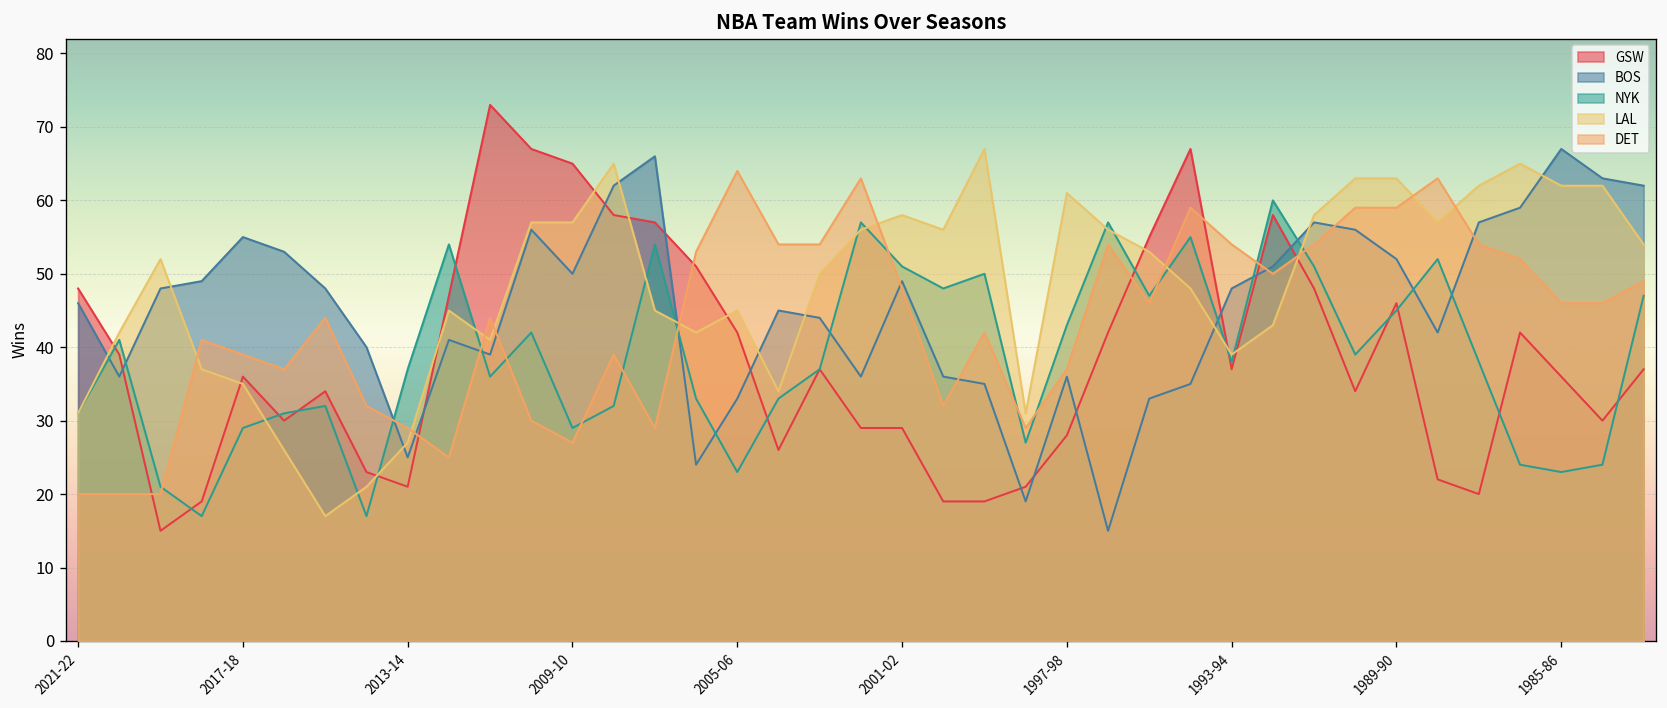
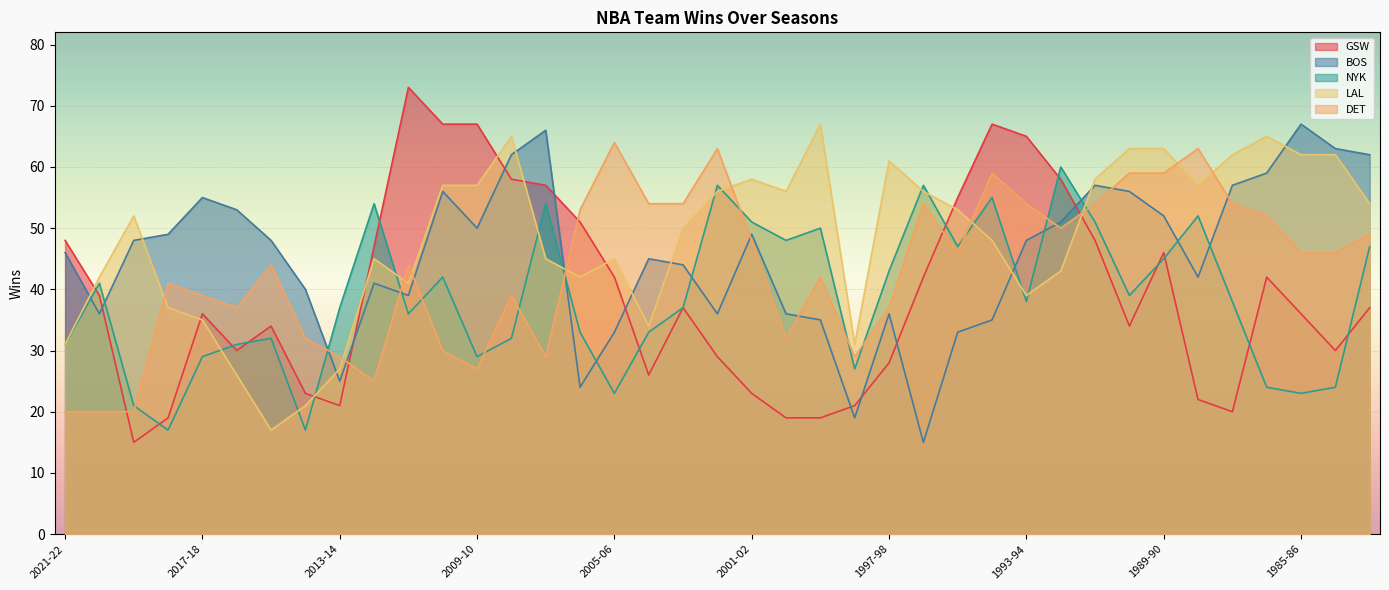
  {
    "GSW": {
      "2021-22": 48,
      "2017-18": 36,
      "2013-14": 21,
-     "2009-10": 65,
+     "2009-10": 67,
      "2005-06": 42,
-     "2001-02": 29,
+     "2001-02": 23,
      "1997-98": 28,
-     "1993-94": 37,
+     "1993-94": 65,
      "1989-90": 46,
      "1985-86": 36
    }
  }
